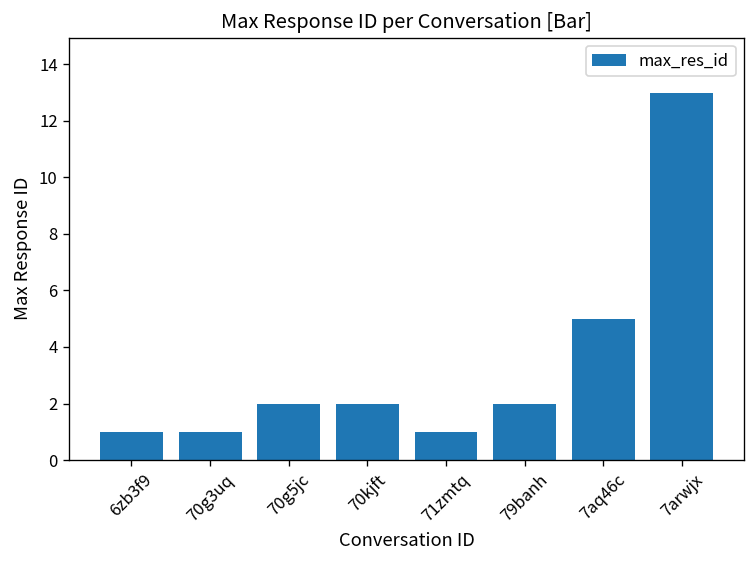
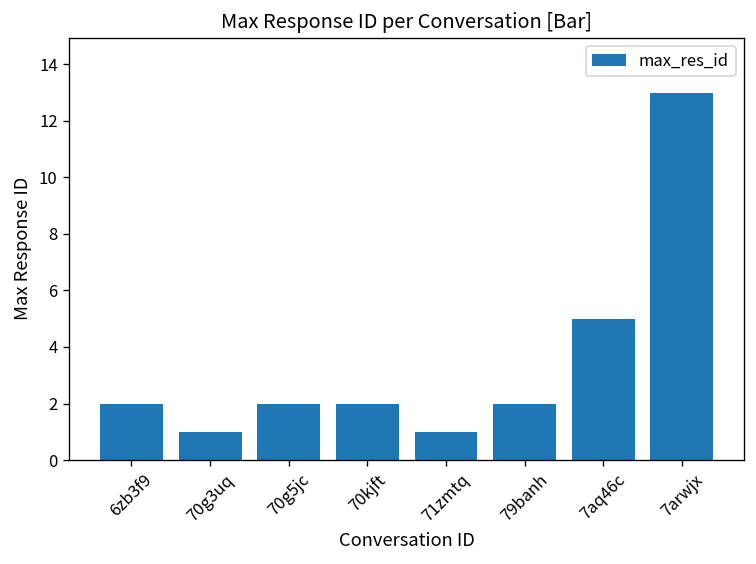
  {
-   "6zb3f9": 1,
+   "6zb3f9": 2,
    "70g3uq": 1,
    "70g5jc": 2,
    "70kjft": 2,
    "71zmtq": 1,
    "79banh": 2,
    "7aq46c": 5,
    "7arwjx": 13
  }
